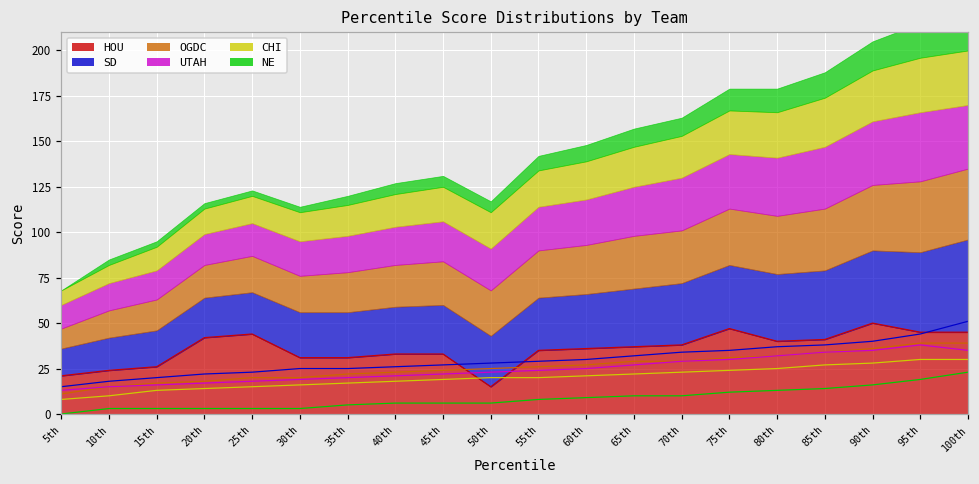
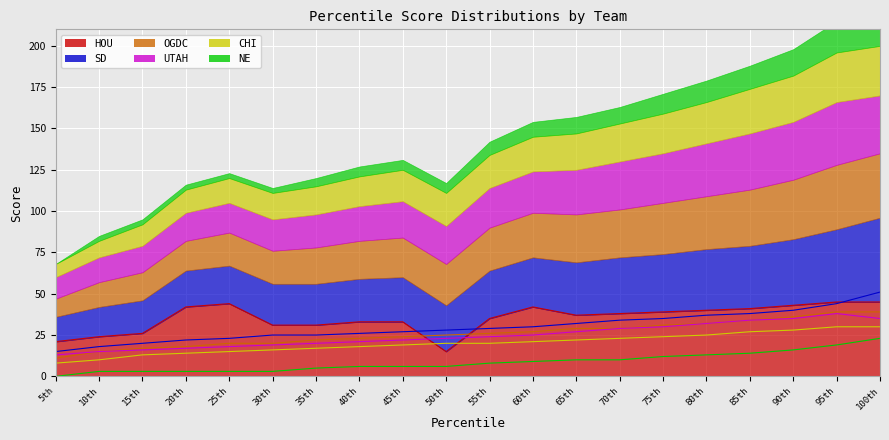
  {
    "HOU": {
      "5th": 21,
      "10th": 24,
      "15th": 26,
      "20th": 42,
      "25th": 44,
      "30th": 31,
      "35th": 31,
      "40th": 33,
      "45th": 33,
      "50th": 15,
      "55th": 35,
-     "60th": 36,
+     "60th": 42,
      "65th": 37,
      "70th": 38,
-     "75th": 47,
+     "75th": 39,
      "80th": 40,
      "85th": 41,
-     "90th": 50,
+     "90th": 43,
      "100th": 45
    }
  }
